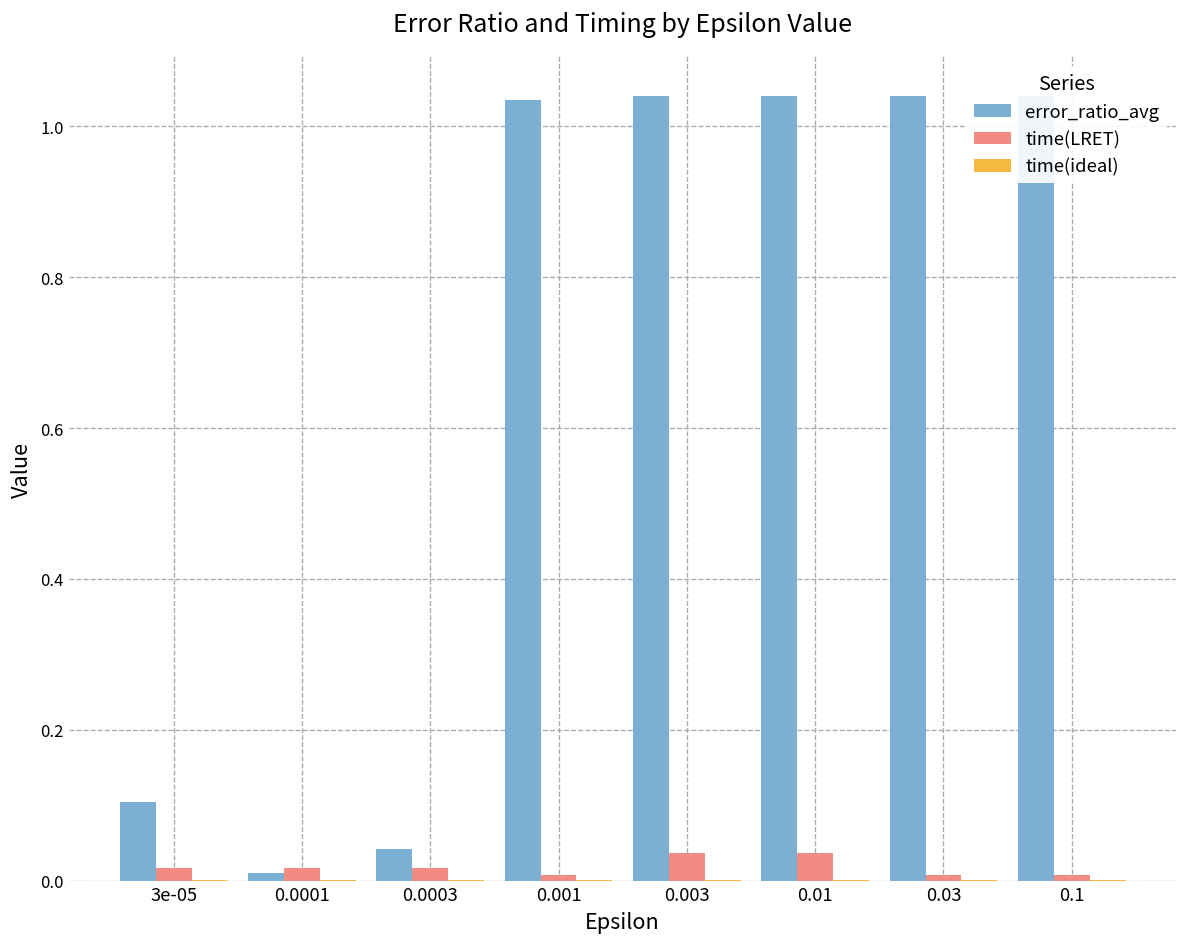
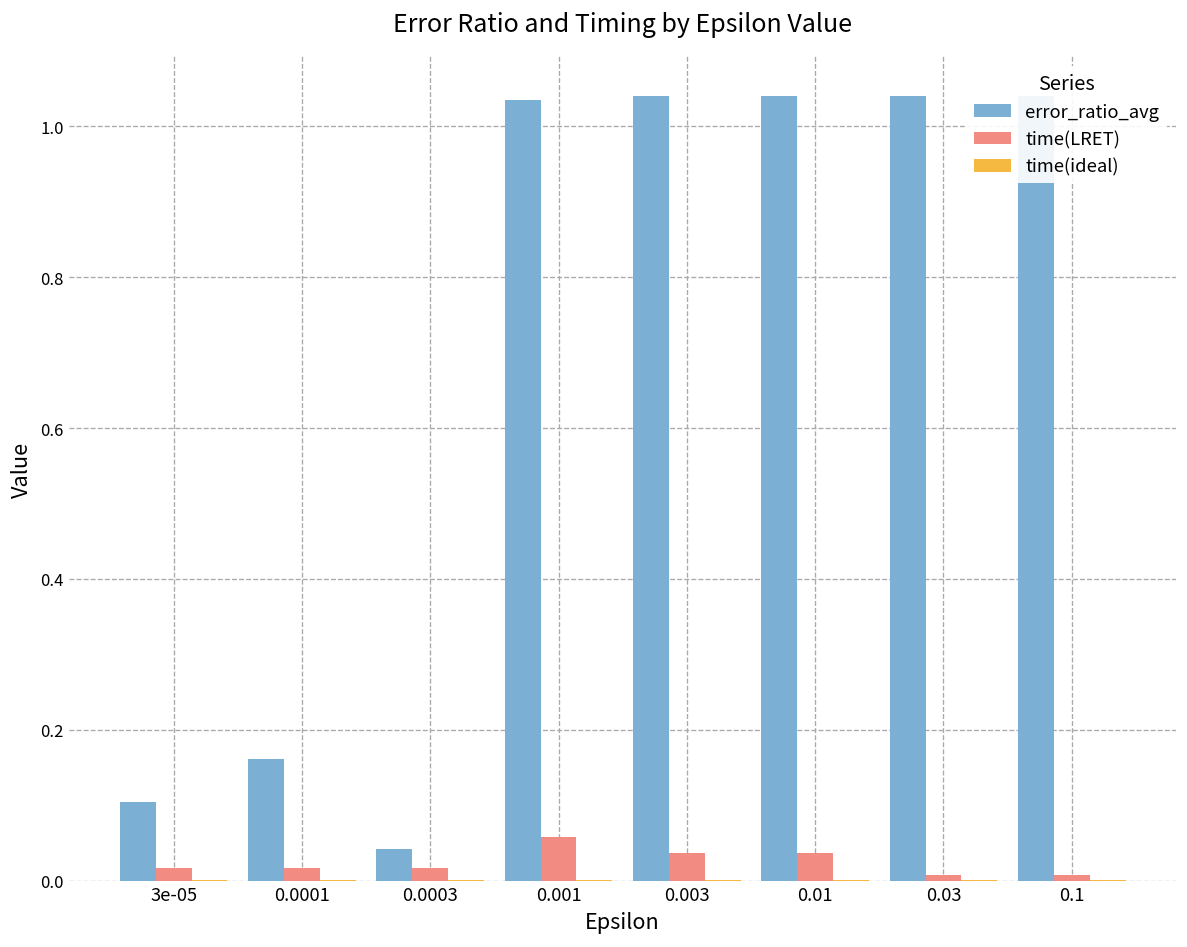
  {
    "error_ratio_avg": {
      "3e-05": 0.10,
-     "0.0001": 0.01,
+     "0.0001": 0.16,
      "0.0003": 0.04,
      "0.001": 1.03,
      "0.003": 1.04,
      "0.01": 1.04,
      "0.03": 1.04
    },
    "time(LRET)": {
      "3e-05": 0.02,
      "0.0001": 0.02,
      "0.0003": 0.02,
-     "0.001": 0.01,
+     "0.001": 0.06,
      "0.003": 0.04,
      "0.01": 0.04,
      "0.03": 0.01,
      "0.1": 0.01
    }
  }
